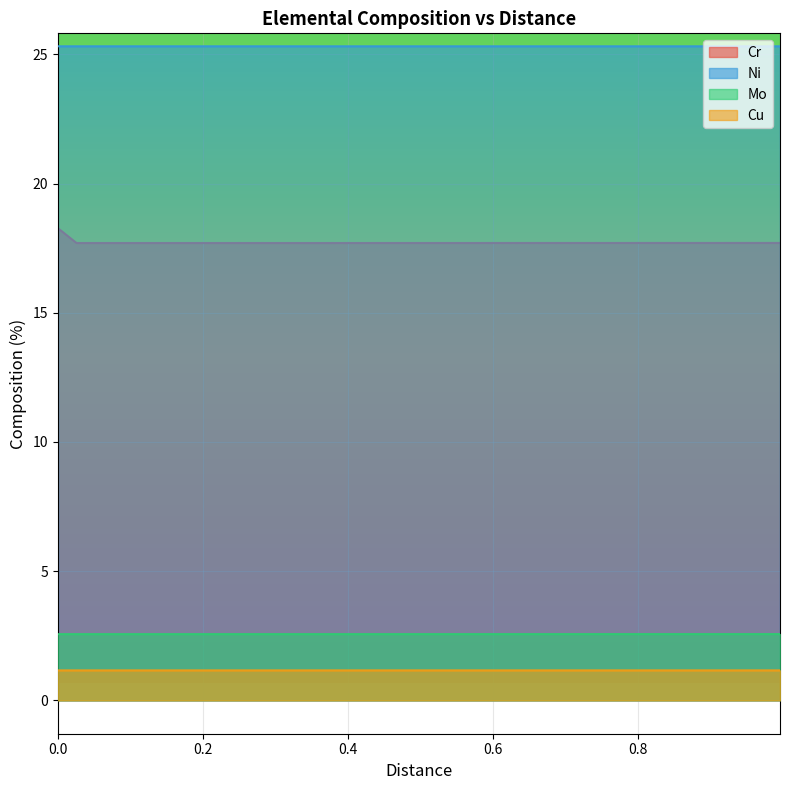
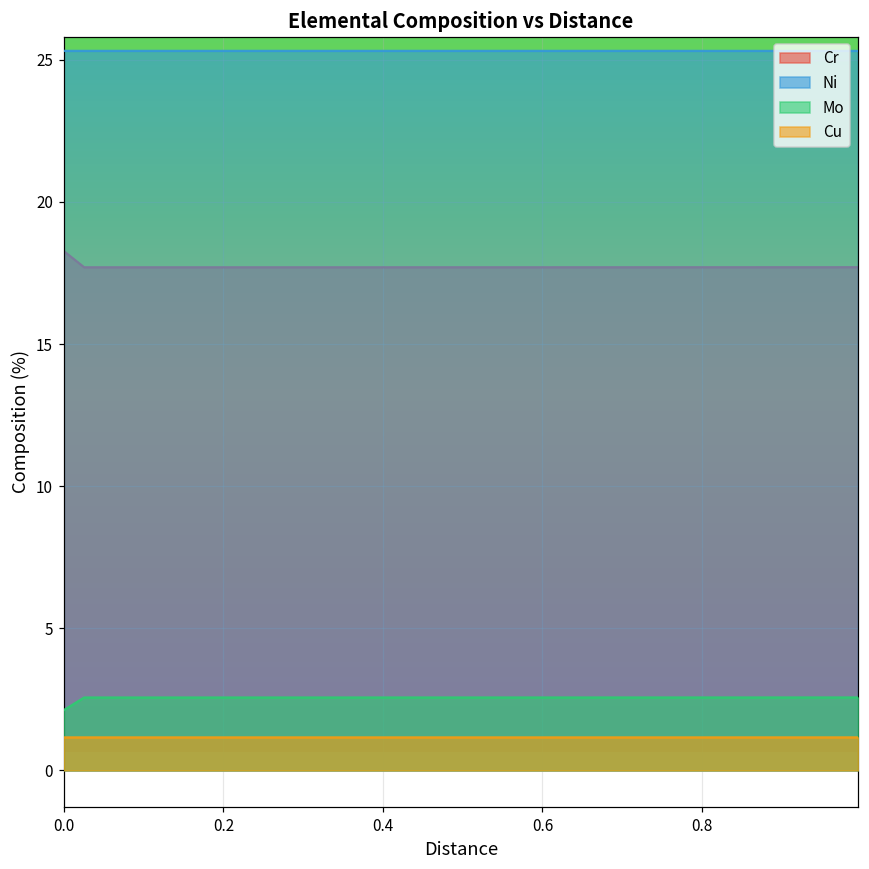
  {
    "Cr": {
      "0.0": 18.3
    },
    "Ni": {
      "0.0": 25.3
    },
    "Mo": {
-     "0.0": 2.6
+     "0.0": 2.1
    },
    "Cu": {
      "0.0": 1.2
    }
  }
